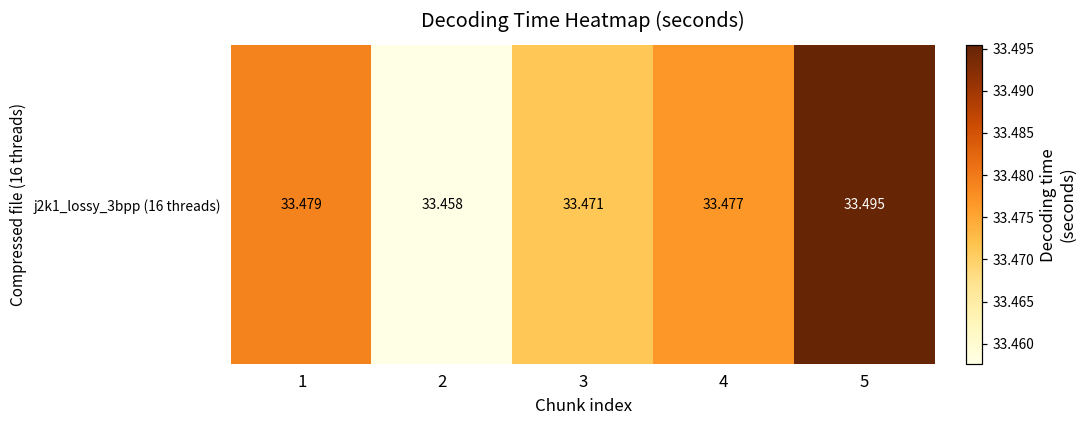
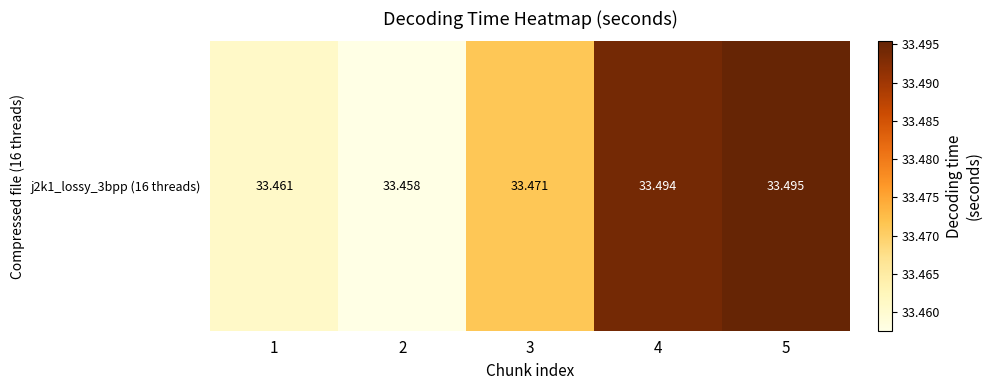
  {
    "j2k1_lossy_3bpp (16 threads)": {
-     "1": 33.479,
+     "1": 33.461,
      "2": 33.458,
      "3": 33.471,
-     "4": 33.477,
+     "4": 33.494,
      "5": 33.495
    }
  }
